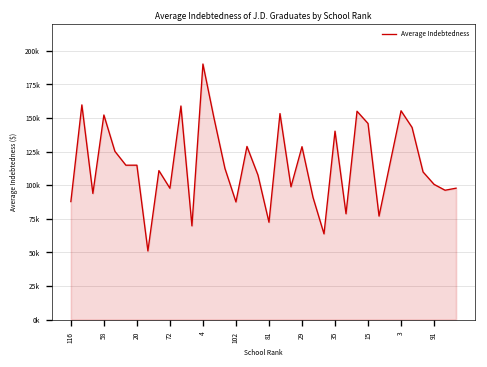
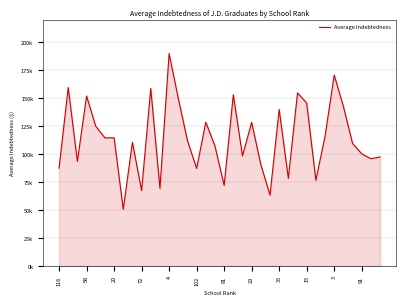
  {
    "58": 152000,
    "20": 115000,
-   "72": 98000,
+   "72": 68000,
    "4": 190000,
    "35": 140000,
    "15": 146000,
-   "3": 155000
+   "3": 171000
  }
